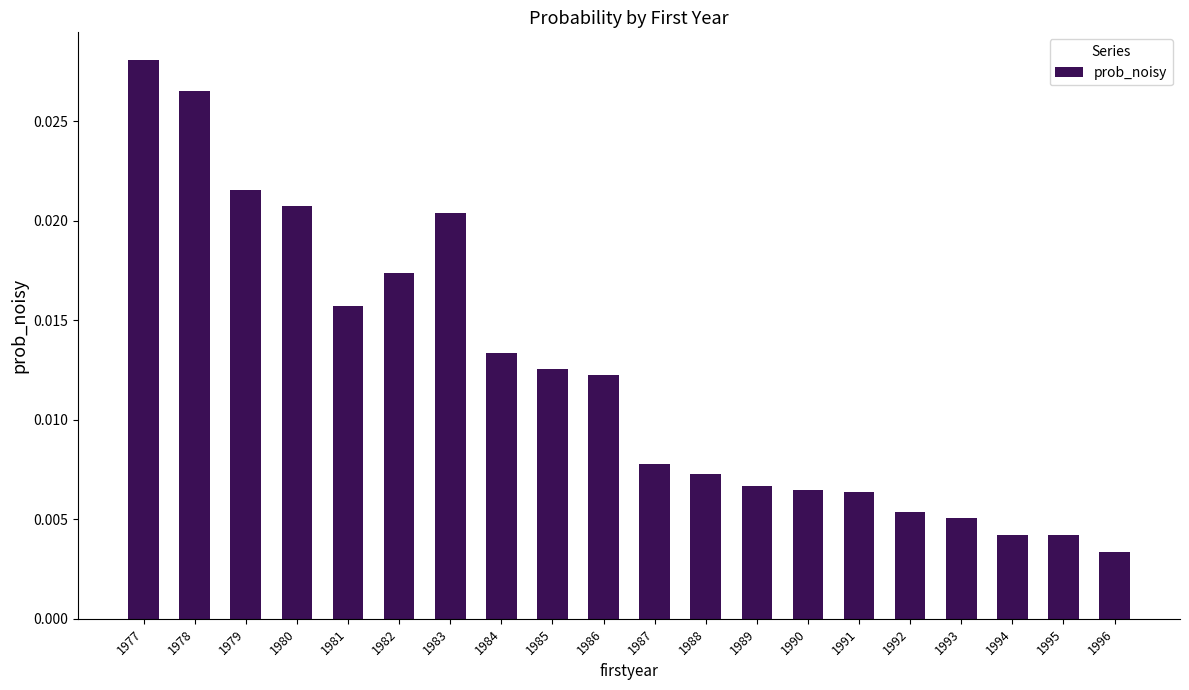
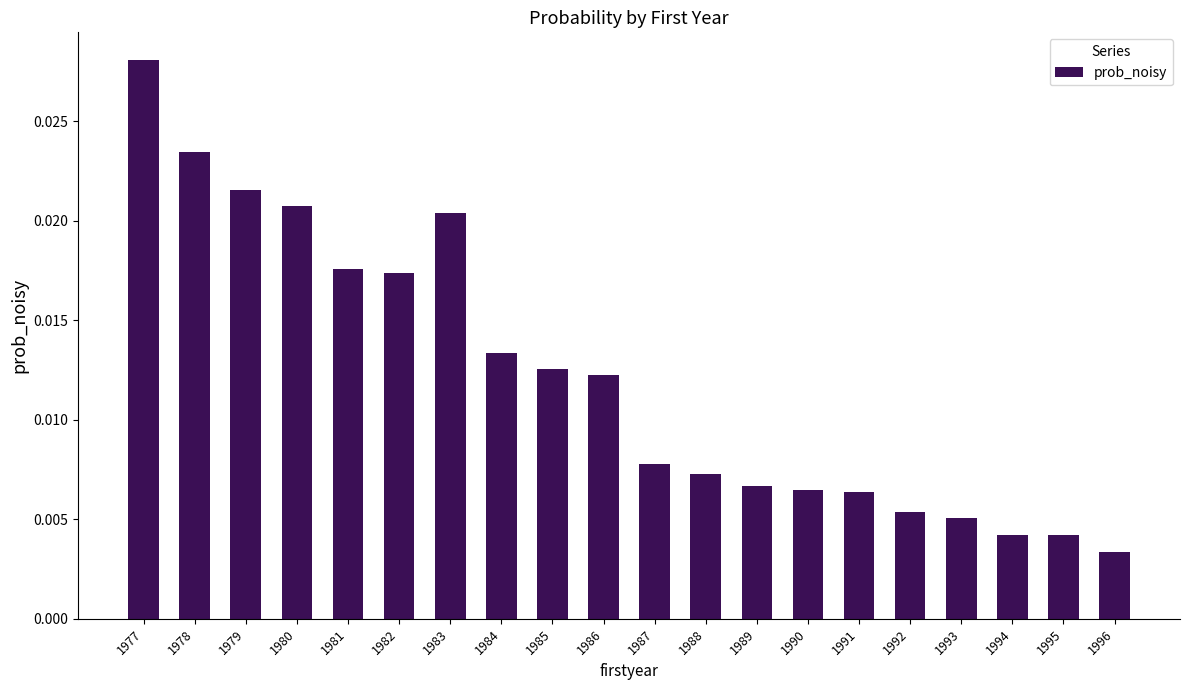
  {
    "1977": 0.0281,
-   "1978": 0.0265,
+   "1978": 0.0235,
    "1979": 0.0216,
    "1980": 0.0208,
-   "1981": 0.0157,
+   "1981": 0.0176,
    "1982": 0.0174,
    "1983": 0.0204,
    "1984": 0.0134,
    "1985": 0.0125,
    "1986": 0.0123,
    "1987": 0.0078,
    "1988": 0.0073,
    "1989": 0.0067,
    "1990": 0.0065,
    "1991": 0.0064,
    "1992": 0.0054,
    "1993": 0.0051,
    "1994": 0.0042,
    "1995": 0.0042,
    "1996": 0.0034
  }
